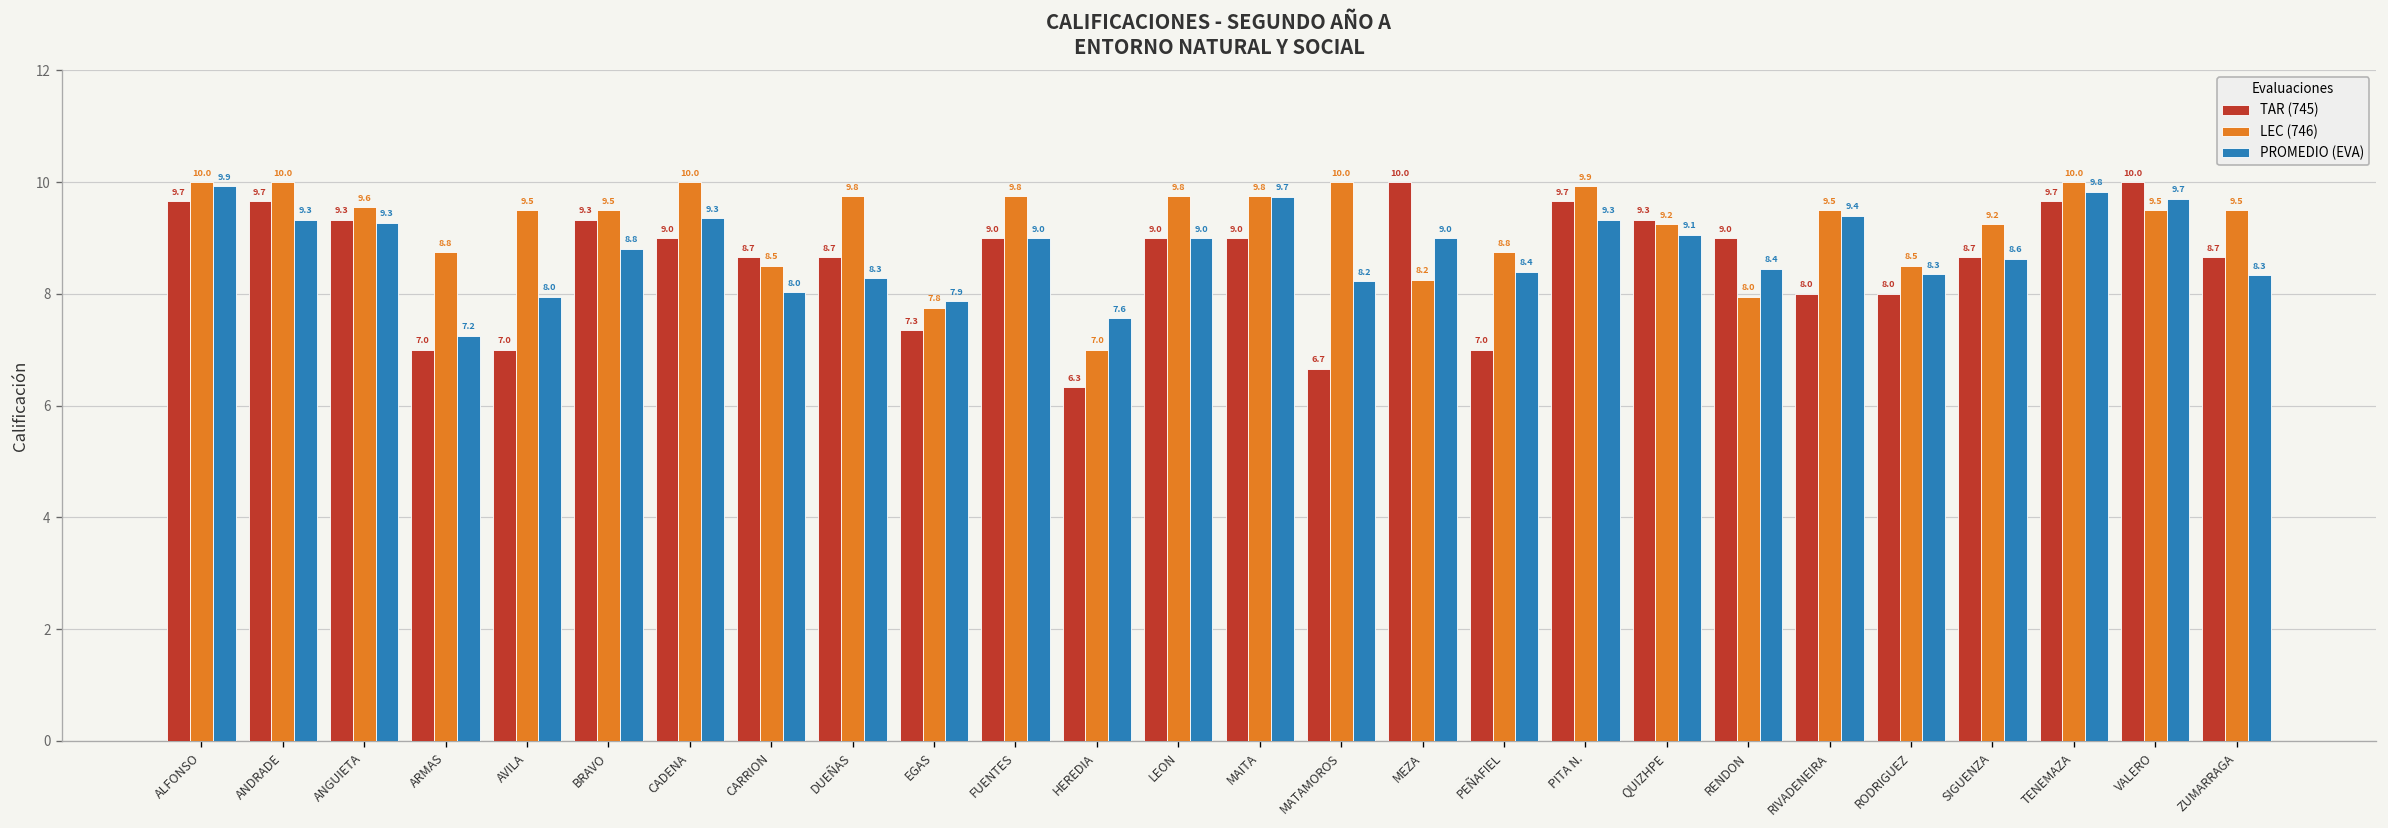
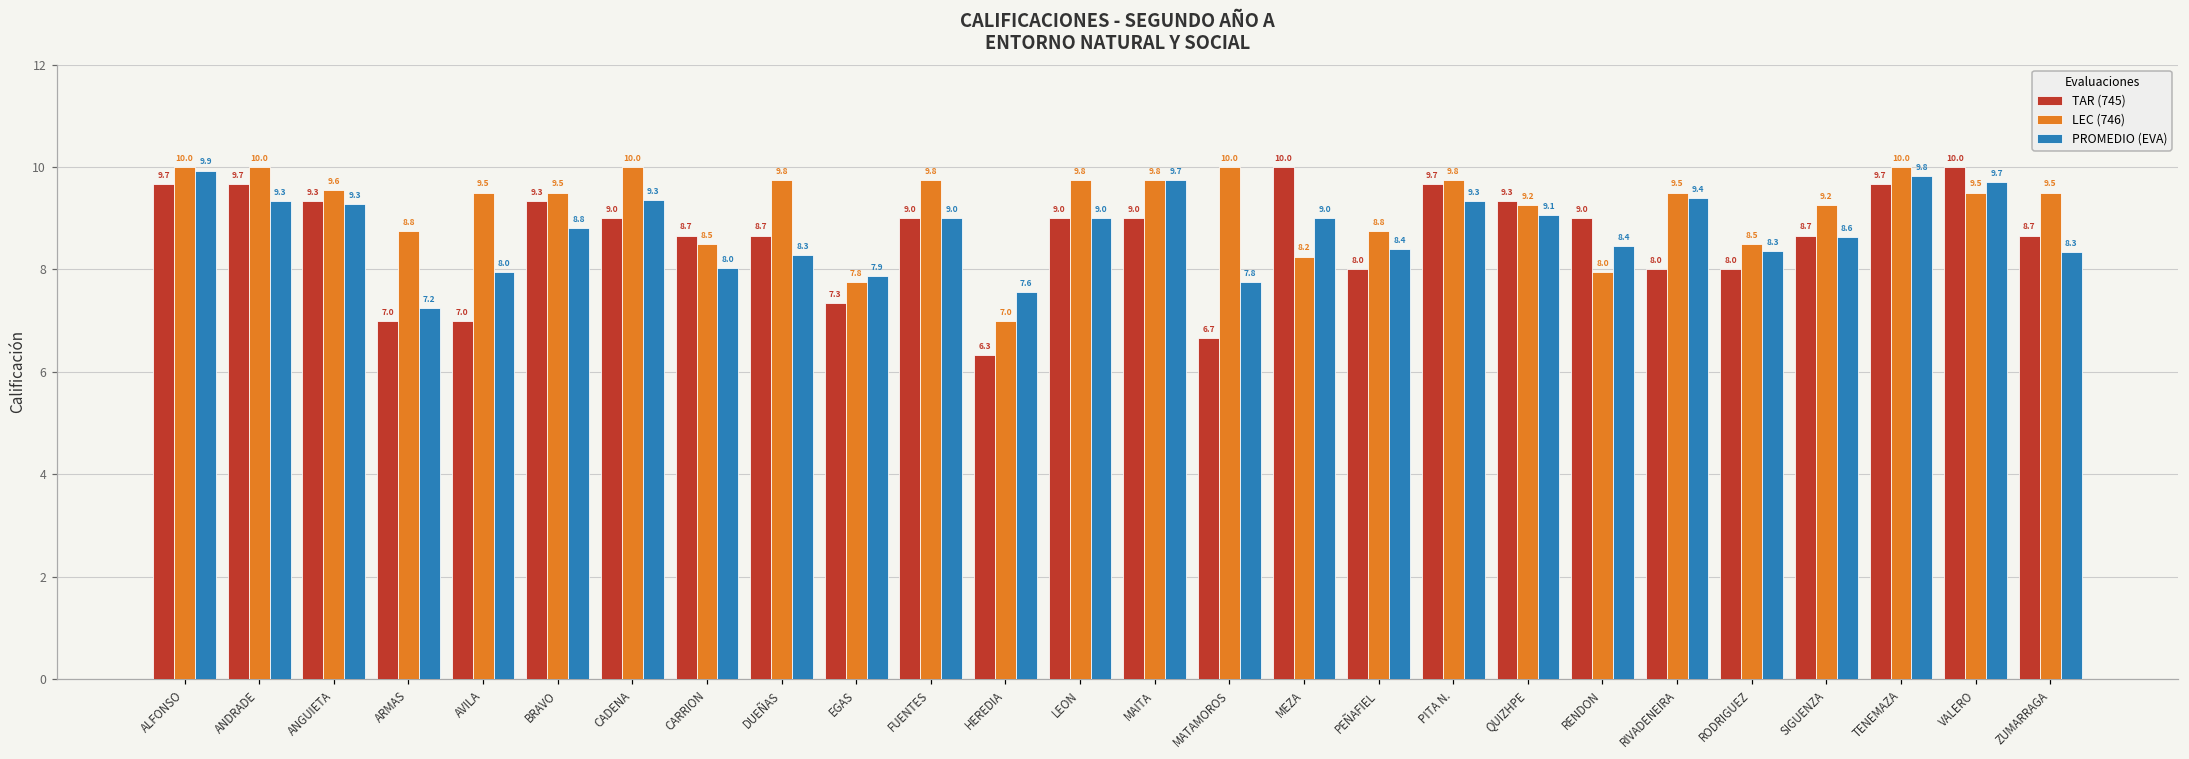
  {
    "TAR (745)": {
      "ALFONSO": 9.7,
      "ANDRADE": 9.7,
      "ANGUIETA": 9.3,
      "ARMAS": 7.0,
      "AVILA": 7.0,
      "BRAVO": 9.3,
      "CADENA": 9.0,
      "CARRION": 8.7,
      "DUEÑAS": 8.7,
      "EGAS": 7.3,
      "FUENTES": 9.0,
      "HEREDIA": 6.3,
      "LEON": 9.0,
      "MAITA": 9.0,
      "MATAMOROS": 6.7,
      "MEZA": 10.0,
-     "PEÑAFIEL": 7.0,
+     "PEÑAFIEL": 8.0,
      "PITA N.": 9.7,
      "QUIZHPE": 9.3,
      "RENDON": 9.0,
      "RIVADENEIRA": 8.0,
      "RODRIGUEZ": 8.0,
      "SIGUENZA": 8.7,
      "TENEMAZA": 9.7,
      "VALERO": 10.0,
      "ZUMARRAGA": 8.7
    },
    "LEC (746)": {
      "ALFONSO": 10.0,
      "ANDRADE": 10.0,
      "ANGUIETA": 9.6,
      "ARMAS": 8.8,
      "AVILA": 9.5,
      "BRAVO": 9.5,
      "CADENA": 10.0,
      "CARRION": 8.5,
      "DUEÑAS": 9.8,
      "EGAS": 7.8,
      "FUENTES": 9.8,
      "HEREDIA": 7.0,
      "LEON": 9.8,
      "MAITA": 9.8,
      "MATAMOROS": 10.0,
      "MEZA": 8.2,
      "PEÑAFIEL": 8.8,
-     "PITA N.": 9.9,
+     "PITA N.": 9.8,
      "QUIZHPE": 9.2,
      "RENDON": 8.0,
      "RIVADENEIRA": 9.5,
      "RODRIGUEZ": 8.5,
      "SIGUENZA": 9.2,
      "TENEMAZA": 10.0,
      "VALERO": 9.5,
      "ZUMARRAGA": 9.5
    },
    "PROMEDIO (EVA)": {
      "ALFONSO": 9.9,
      "ANDRADE": 9.3,
      "ANGUIETA": 9.3,
      "ARMAS": 7.2,
      "AVILA": 8.0,
      "BRAVO": 8.8,
      "CADENA": 9.3,
      "CARRION": 8.0,
      "DUEÑAS": 8.3,
      "EGAS": 7.9,
      "FUENTES": 9.0,
      "HEREDIA": 7.6,
      "LEON": 9.0,
      "MAITA": 9.7,
-     "MATAMOROS": 8.2,
+     "MATAMOROS": 7.8,
      "MEZA": 9.0,
      "PEÑAFIEL": 8.4,
      "PITA N.": 9.3,
      "QUIZHPE": 9.1,
      "RENDON": 8.4,
      "RIVADENEIRA": 9.4,
      "RODRIGUEZ": 8.3,
      "SIGUENZA": 8.6,
      "TENEMAZA": 9.8,
      "VALERO": 9.7,
      "ZUMARRAGA": 8.3
    }
  }
